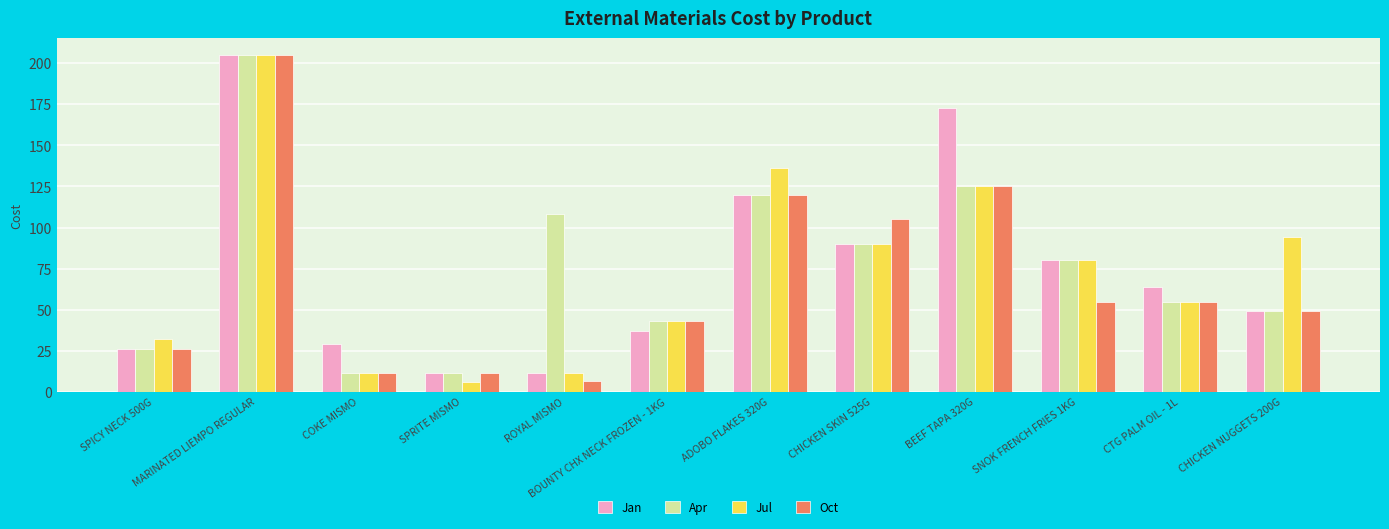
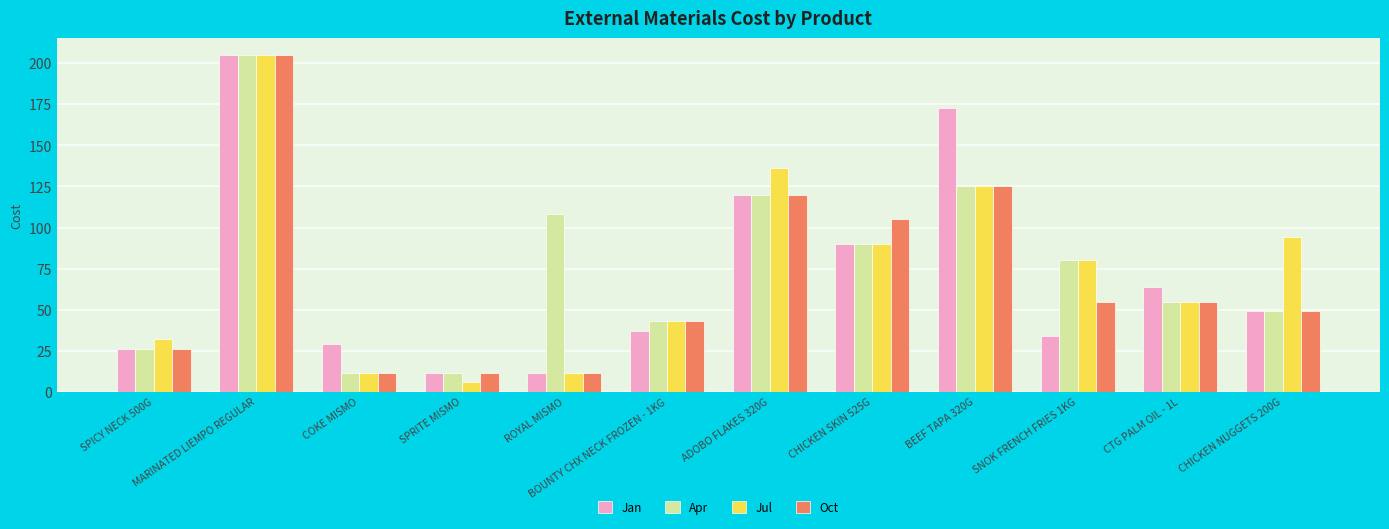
  {
    "Jan": {
      "SPICY NECK 500G": 26,
      "MARINATED LIEMPO REGULAR": 205,
      "COKE MISMO": 29,
      "SPRITE MISMO": 11,
      "ROYAL MISMO": 11,
      "BOUNTY CHX NECK FROZEN - 1KG": 37,
      "ADOBO FLAKES 320G": 120,
      "CHICKEN SKIN 525G": 90,
      "BEEF TAPA 320G": 173,
-     "SNOK FRENCH FRIES 1KG": 80,
+     "SNOK FRENCH FRIES 1KG": 34,
      "CTG PALM OIL - 1L": 64,
      "CHICKEN NUGGETS 200G": 49
    },
    "Apr": {
      "SPICY NECK 500G": 26,
      "MARINATED LIEMPO REGULAR": 205,
      "COKE MISMO": 11,
      "SPRITE MISMO": 11,
      "ROYAL MISMO": 108,
      "BOUNTY CHX NECK FROZEN - 1KG": 43,
      "ADOBO FLAKES 320G": 120,
      "CHICKEN SKIN 525G": 90,
      "BEEF TAPA 320G": 125,
      "SNOK FRENCH FRIES 1KG": 80,
      "CTG PALM OIL - 1L": 55,
      "CHICKEN NUGGETS 200G": 49
    },
    "Jul": {
      "SPICY NECK 500G": 32,
      "MARINATED LIEMPO REGULAR": 205,
      "COKE MISMO": 11,
      "SPRITE MISMO": 6,
      "ROYAL MISMO": 11,
      "BOUNTY CHX NECK FROZEN - 1KG": 43,
      "ADOBO FLAKES 320G": 136,
      "CHICKEN SKIN 525G": 90,
      "BEEF TAPA 320G": 125,
      "SNOK FRENCH FRIES 1KG": 80,
      "CTG PALM OIL - 1L": 55,
      "CHICKEN NUGGETS 200G": 95
    },
    "Oct": {
      "SPICY NECK 500G": 26,
      "MARINATED LIEMPO REGULAR": 205,
      "COKE MISMO": 11,
      "SPRITE MISMO": 11,
-     "ROYAL MISMO": 7,
+     "ROYAL MISMO": 11,
      "BOUNTY CHX NECK FROZEN - 1KG": 43,
      "ADOBO FLAKES 320G": 120,
      "CHICKEN SKIN 525G": 105,
      "BEEF TAPA 320G": 125,
      "SNOK FRENCH FRIES 1KG": 55,
      "CTG PALM OIL - 1L": 55,
      "CHICKEN NUGGETS 200G": 49
    }
  }
